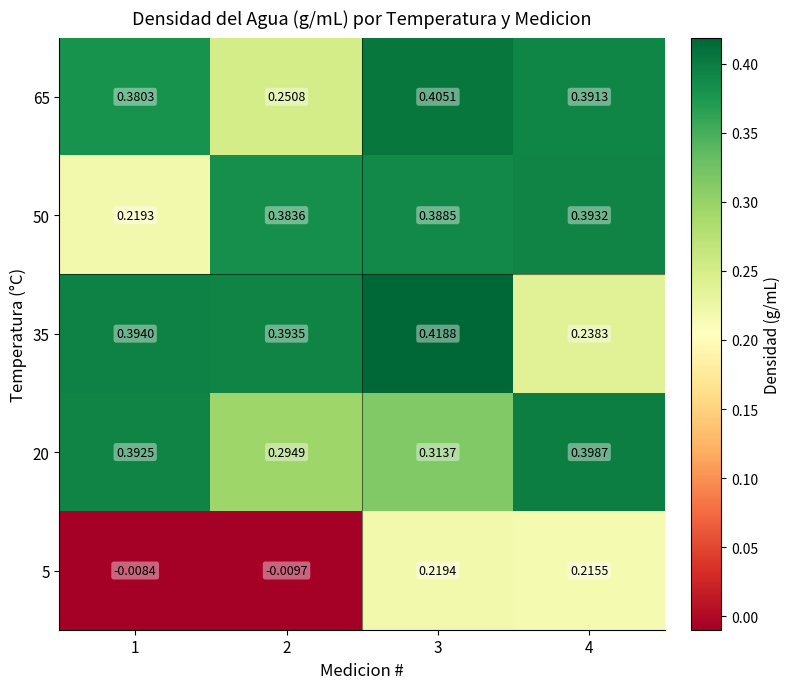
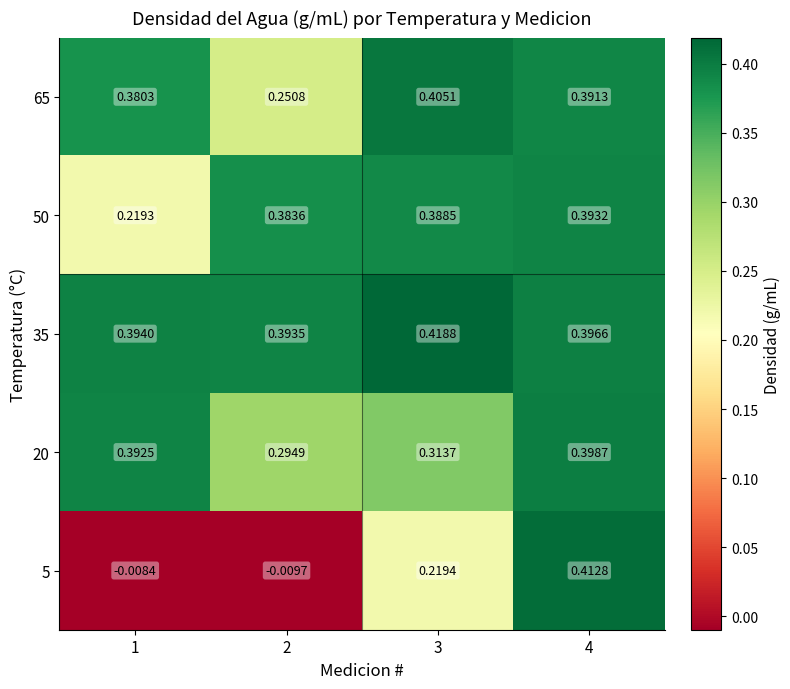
  {
    "35": {
-     "4": 0.2383
+     "4": 0.3966
    },
    "5": {
-     "4": 0.2155
+     "4": 0.4128
    }
  }
